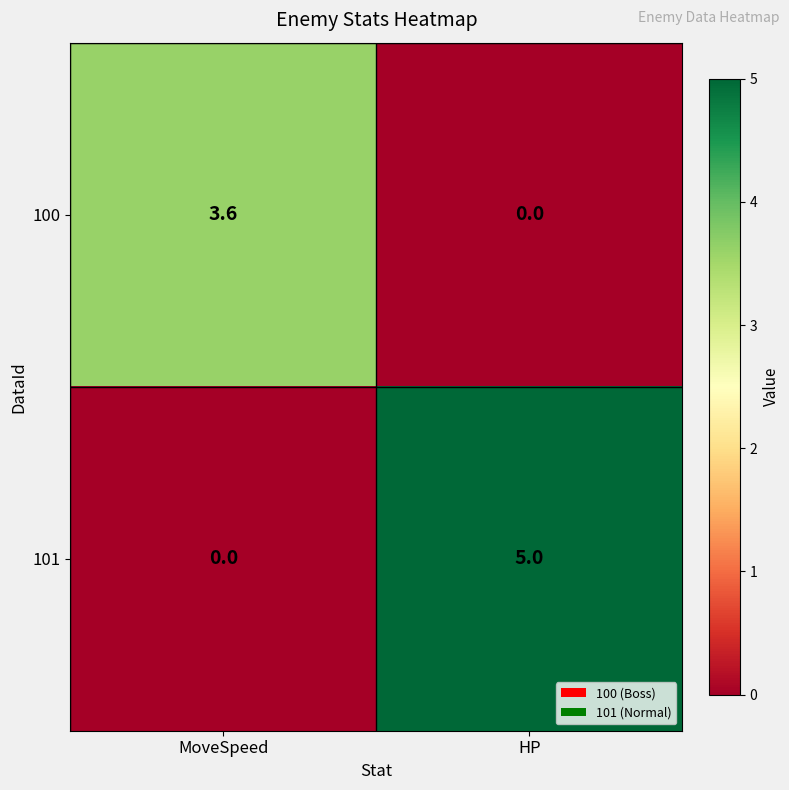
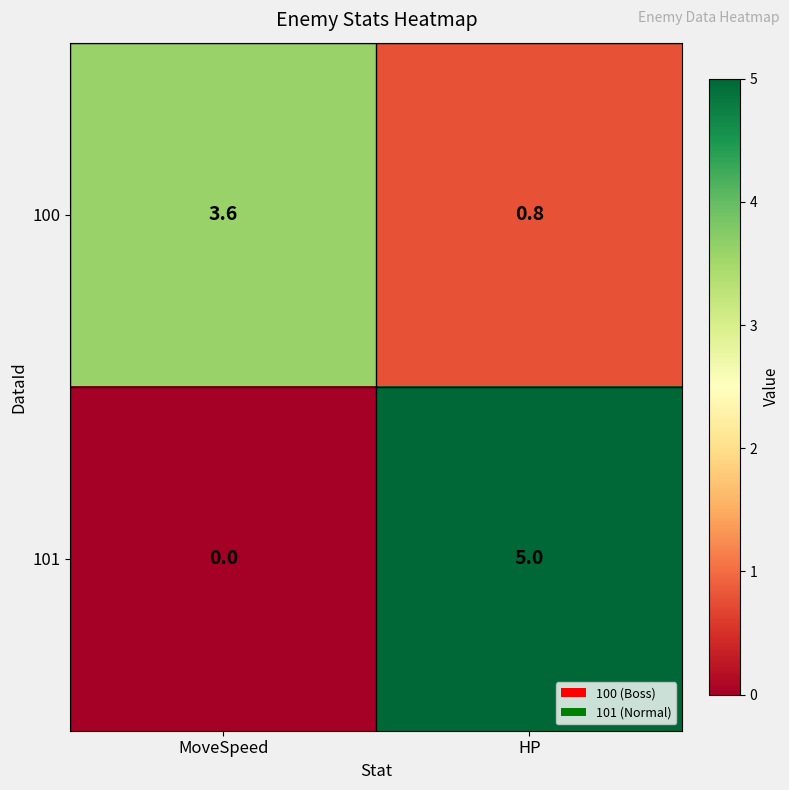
  {
    "100": {
      "MoveSpeed": 3.6,
-     "HP": 0.0
+     "HP": 0.8
    },
    "101": {
      "MoveSpeed": 0.0,
      "HP": 5.0
    }
  }
